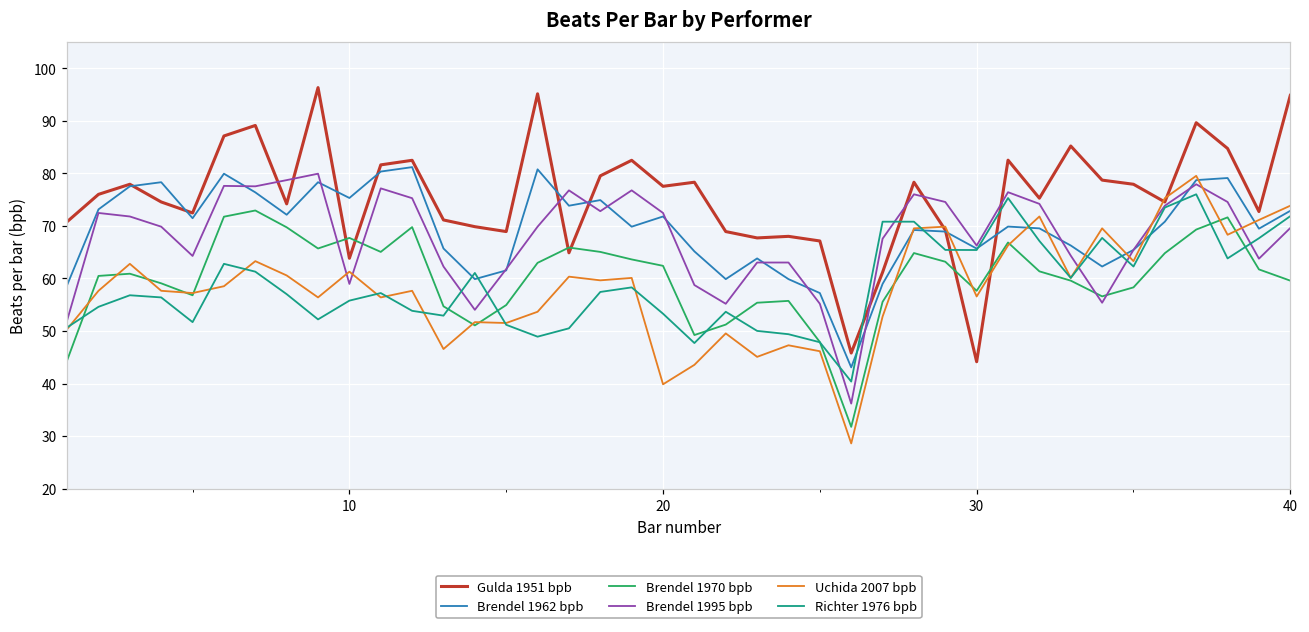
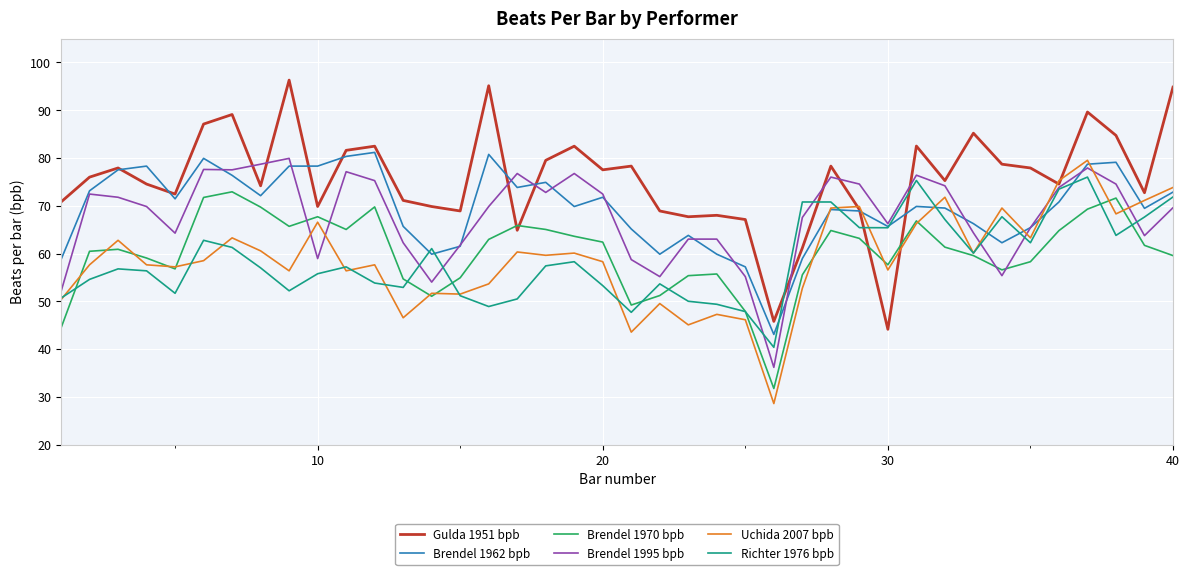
  {
    "Gulda 1951 bpb": {
-     "10": 64,
+     "10": 70,
      "20": 78,
      "30": 44,
      "40": 95
    },
    "Brendel 1962 bpb": {
-     "10": 75,
+     "10": 78,
      "20": 72,
      "40": 73
    },
    "Brendel 1995 bpb": {
      "10": 59,
      "20": 72,
      "30": 66,
      "40": 70
    },
    "Uchida 2007 bpb": {
-     "10": 61,
-     "20": 40,
+     "10": 67,
+     "20": 58,
      "30": 57,
      "40": 74
    }
  }
